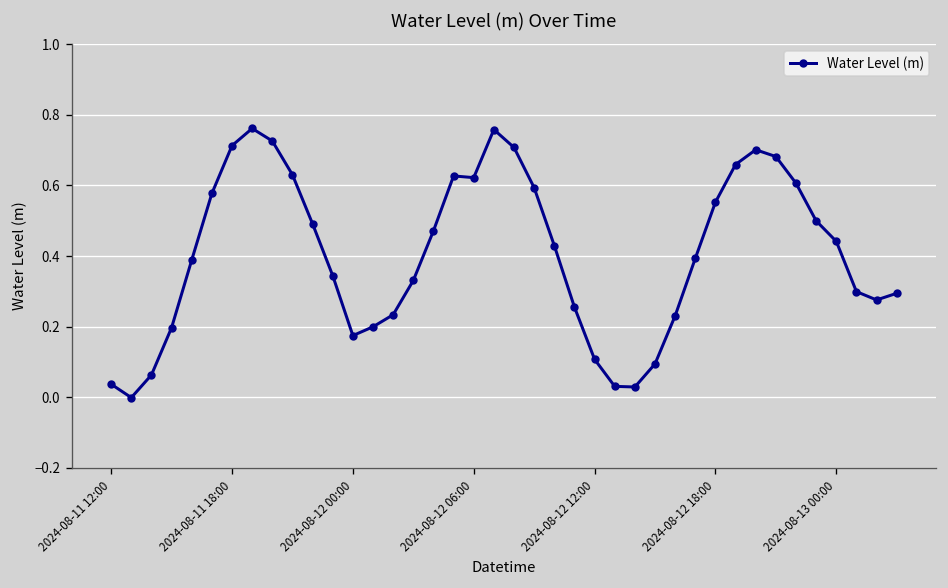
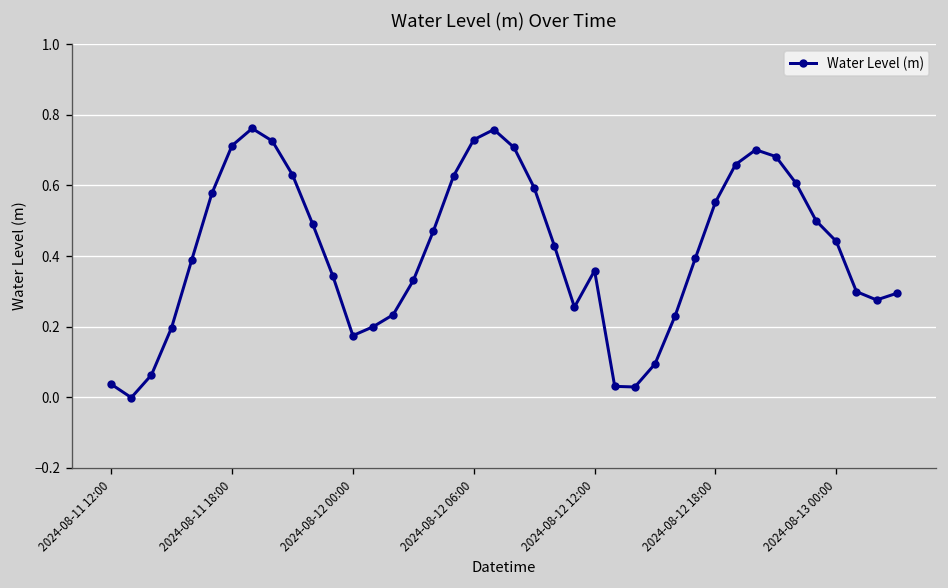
  {
    "2024-08-11 12:00": 0.04,
    "2024-08-11 18:00": 0.71,
    "2024-08-12 00:00": 0.17,
-   "2024-08-12 06:00": 0.62,
-   "2024-08-12 12:00": 0.11,
+   "2024-08-12 06:00": 0.73,
+   "2024-08-12 12:00": 0.36,
    "2024-08-12 18:00": 0.55,
    "2024-08-13 00:00": 0.44
  }
